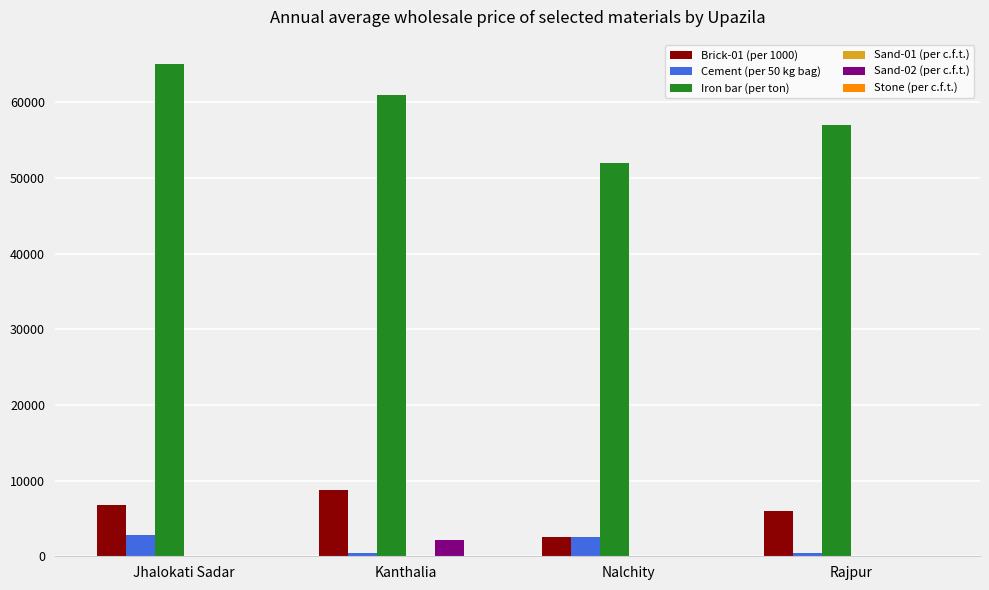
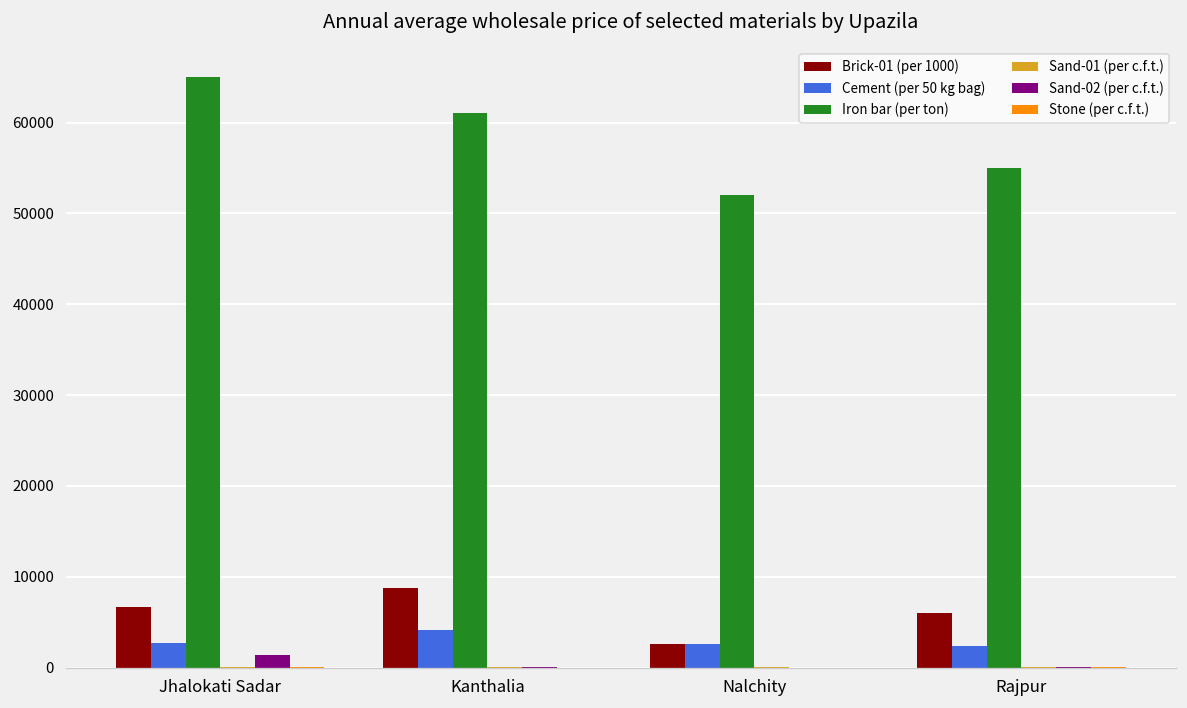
  {
    "Brick-01 (per 1000)": {
      "Jhalokati Sadar": 7000,
      "Kanthalia": 9000,
      "Nalchity": 3000,
      "Rajpur": 6000
    },
    "Cement (per 50 kg bag)": {
      "Jhalokati Sadar": 3000,
-     "Kanthalia": 0,
+     "Kanthalia": 4000,
      "Nalchity": 3000,
-     "Rajpur": 0
+     "Rajpur": 2000
    },
    "Iron bar (per ton)": {
      "Jhalokati Sadar": 65000,
      "Kanthalia": 61000,
      "Nalchity": 52000,
-     "Rajpur": 57000
+     "Rajpur": 55000
    },
    "Sand-02 (per c.f.t.)": {
-     "Jhalokati Sadar": 0,
-     "Kanthalia": 2000
+     "Jhalokati Sadar": 1000,
+     "Kanthalia": 0
    }
  }
